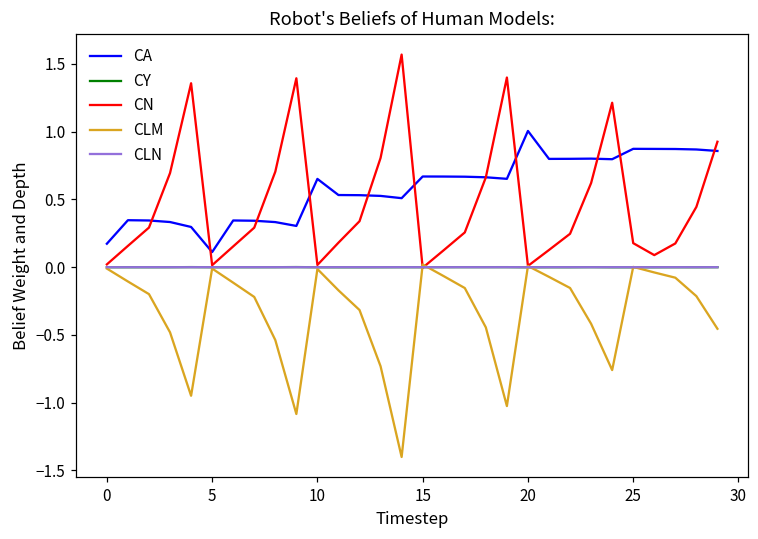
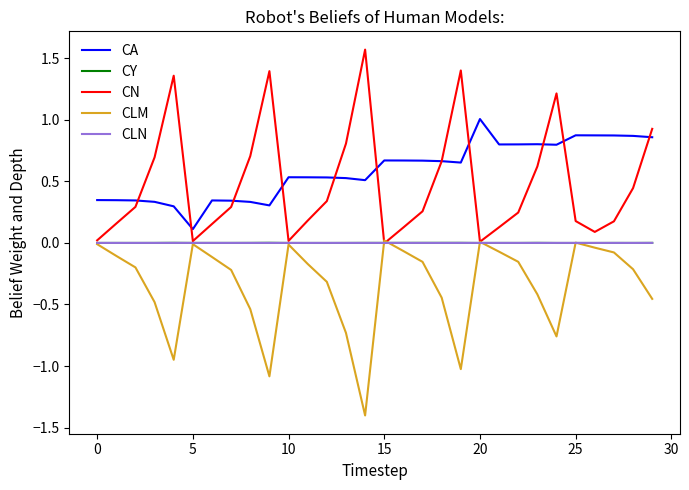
  {
    "CA": {
-     "0": 0.17,
+     "0": 0.35,
      "5": 0.11,
-     "10": 0.65,
+     "10": 0.53,
      "15": 0.67,
      "20": 1.01,
      "25": 0.87
    },
    "CN": {
      "0": 0.02,
      "25": 0.18
    }
  }
